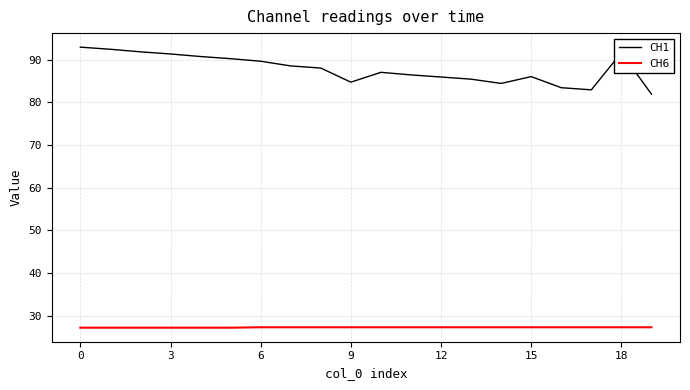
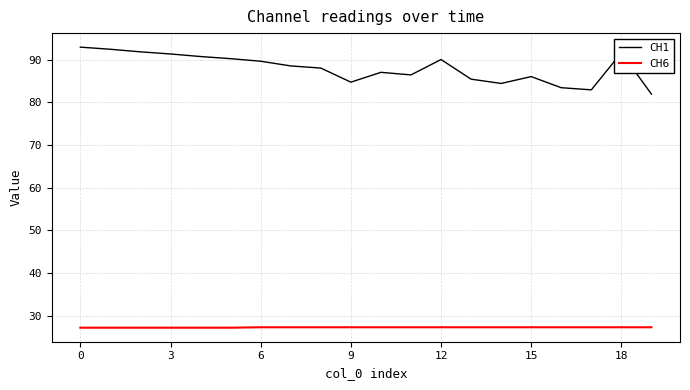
  {
    "CH1": {
      "0": 93,
      "3": 91,
      "6": 90,
      "9": 85,
-     "12": 86,
+     "12": 90,
      "15": 86
    },
    "CH6": {
      "0": 27,
      "3": 27,
      "6": 27,
      "9": 27,
      "12": 27,
      "15": 27,
      "18": 27
    }
  }
